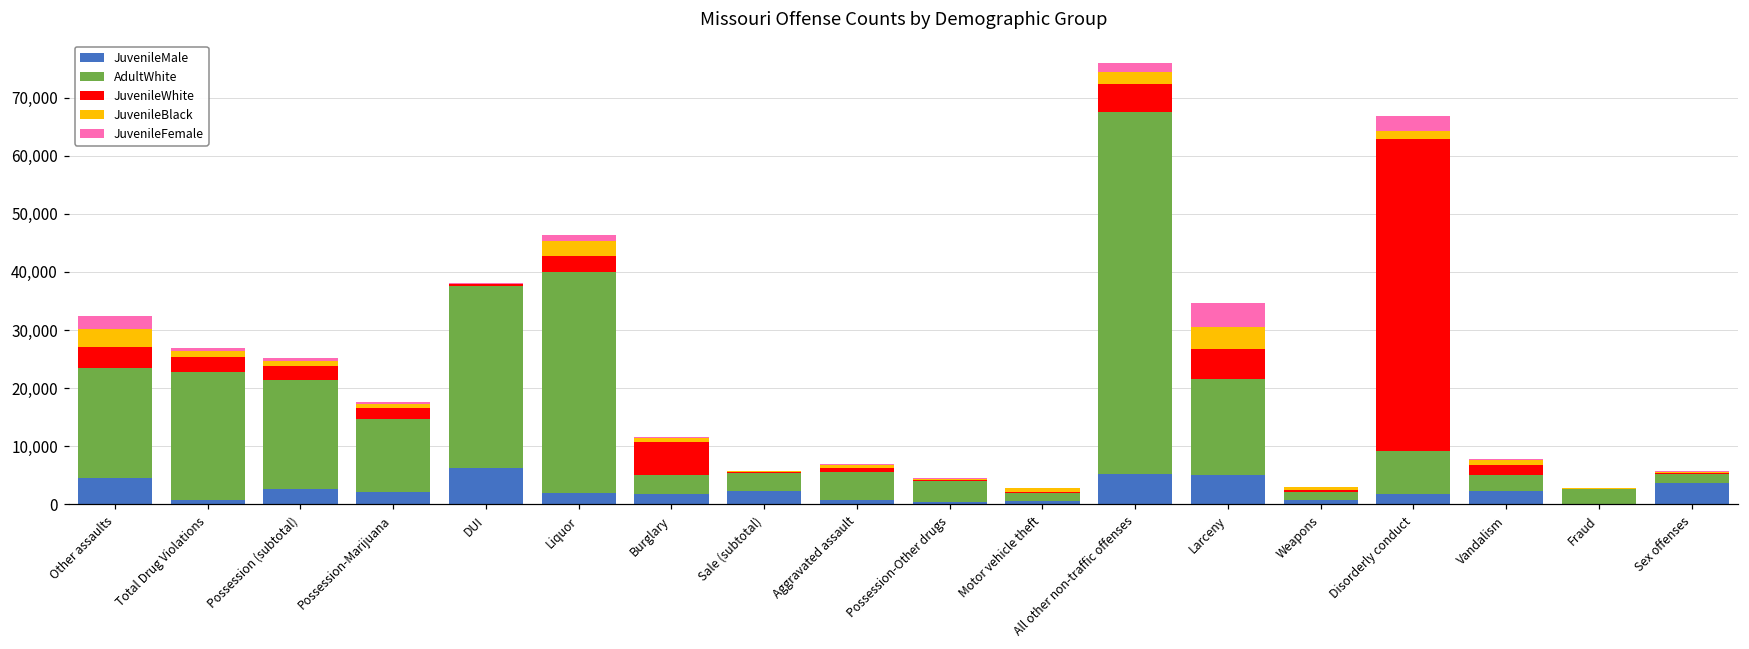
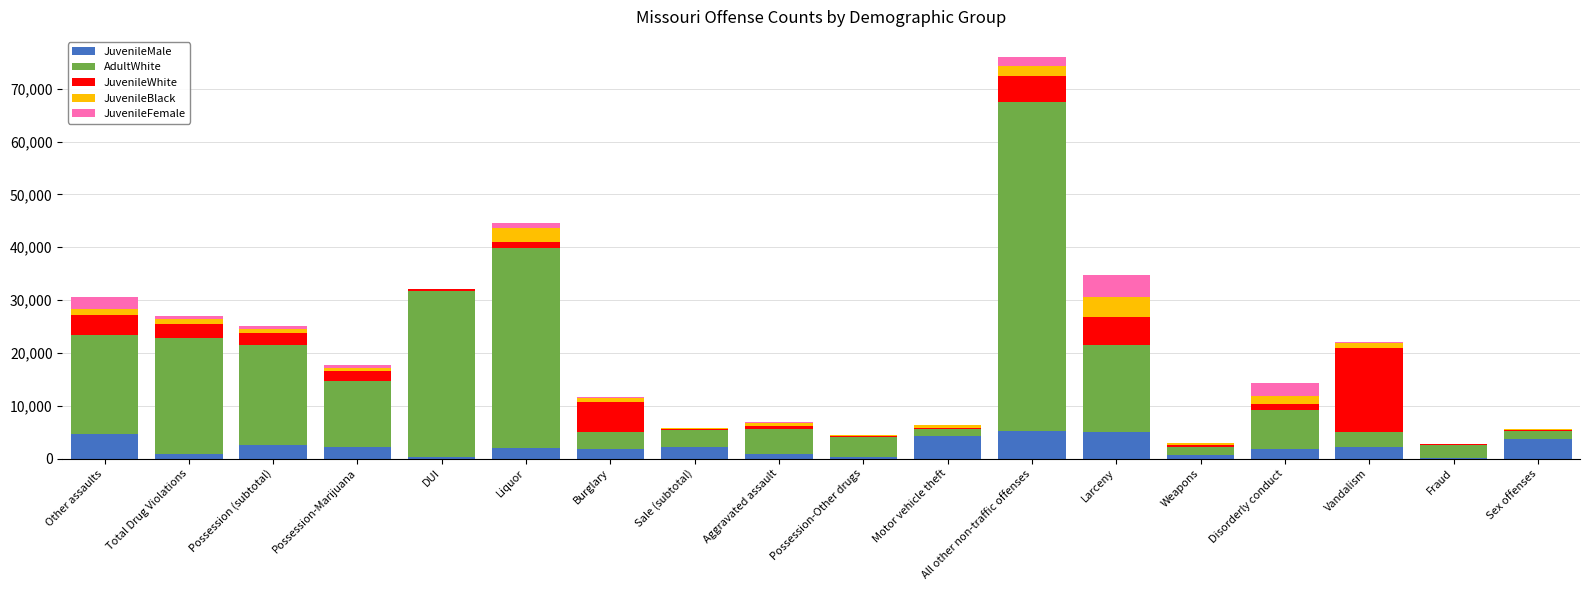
  {
    "JuvenileMale": {
      "Other assaults": "5,000",
      "Total Drug Violations": "1,000",
      "Possession (subtotal)": "3,000",
      "Possession-Marijuana": "2,000",
-     "DUI": "6,000",
+     "DUI": "0",
      "Liquor": "2,000",
      "Burglary": "2,000",
      "Sale (subtotal)": "2,000",
      "Aggravated assault": "1,000",
-     "Motor vehicle theft": "1,000",
+     "Motor vehicle theft": "4,000",
      "All other non-traffic offenses": "5,000",
      "Larceny": "5,000",
      "Weapons": "1,000",
      "Disorderly conduct": "2,000",
      "Vandalism": "2,000",
      "Sex offenses": "4,000"
    },
    "AdultWhite": {
      "Other assaults": "19,000",
      "Total Drug Violations": "22,000",
      "Possession (subtotal)": "19,000",
      "Possession-Marijuana": "13,000",
      "DUI": "31,000",
      "Liquor": "38,000",
      "Burglary": "3,000",
      "Sale (subtotal)": "3,000",
      "Aggravated assault": "5,000",
      "Possession-Other drugs": "4,000",
      "Motor vehicle theft": "1,000",
      "All other non-traffic offenses": "62,000",
      "Larceny": "16,000",
      "Weapons": "2,000",
      "Disorderly conduct": "7,000",
      "Vandalism": "3,000",
      "Fraud": "3,000",
      "Sex offenses": "2,000"
    },
    "JuvenileWhite": {
      "Other assaults": "4,000",
      "Total Drug Violations": "3,000",
      "Possession (subtotal)": "2,000",
      "Possession-Marijuana": "2,000",
-     "Liquor": "3,000",
+     "Liquor": "1,000",
      "Burglary": "6,000",
      "Aggravated assault": "1,000",
      "All other non-traffic offenses": "5,000",
      "Larceny": "5,000",
-     "Disorderly conduct": "54,000",
-     "Vandalism": "2,000"
+     "Disorderly conduct": "1,000",
+     "Vandalism": "16,000"
    },
    "JuvenileBlack": {
-     "Other assaults": "3,000",
+     "Other assaults": "1,000",
      "Total Drug Violations": "1,000",
      "Possession (subtotal)": "1,000",
      "Possession-Marijuana": "1,000",
      "Liquor": "3,000",
      "Burglary": "1,000",
      "Aggravated assault": "0",
      "Motor vehicle theft": "1,000",
      "All other non-traffic offenses": "2,000",
      "Larceny": "4,000",
      "Disorderly conduct": "1,000",
      "Vandalism": "1,000"
    },
    "JuvenileFemale": {
      "Other assaults": "2,000",
      "Total Drug Violations": "1,000",
      "Possession (subtotal)": "1,000",
      "Liquor": "1,000",
      "All other non-traffic offenses": "2,000",
      "Larceny": "4,000",
      "Disorderly conduct": "2,000"
    }
  }
